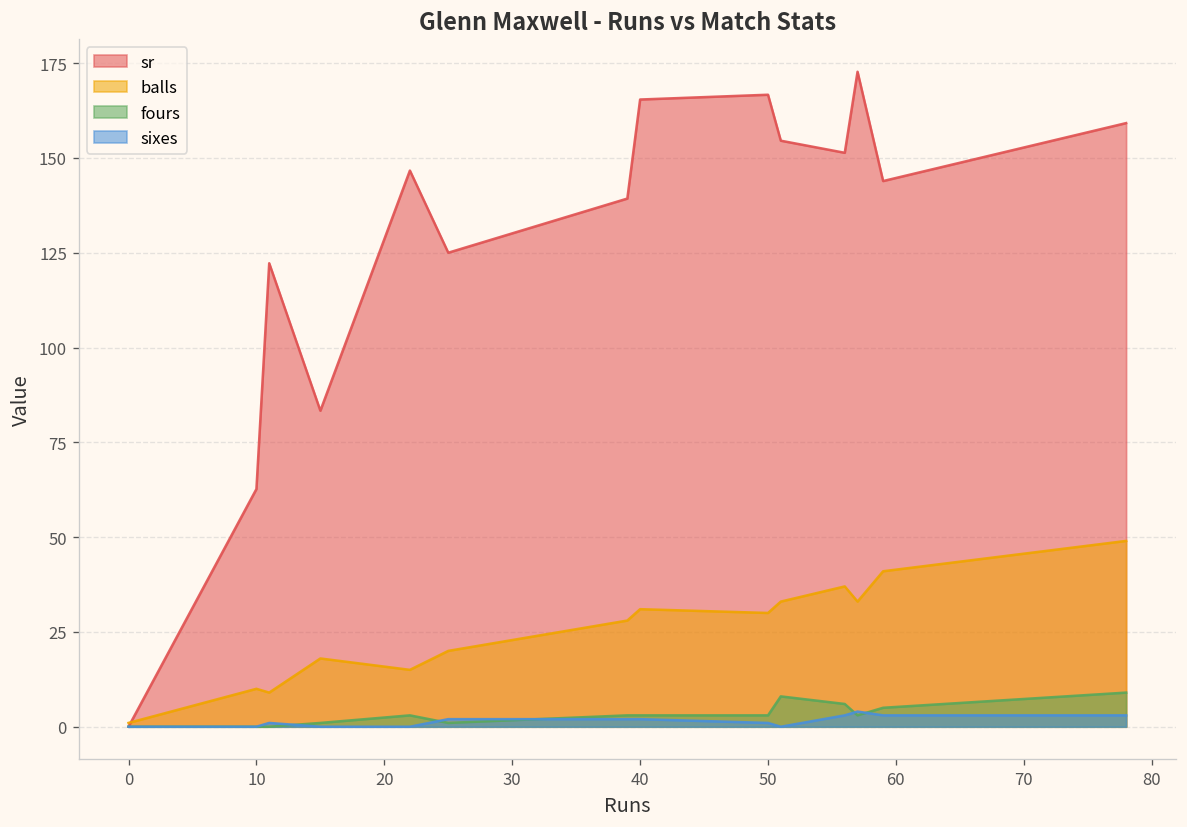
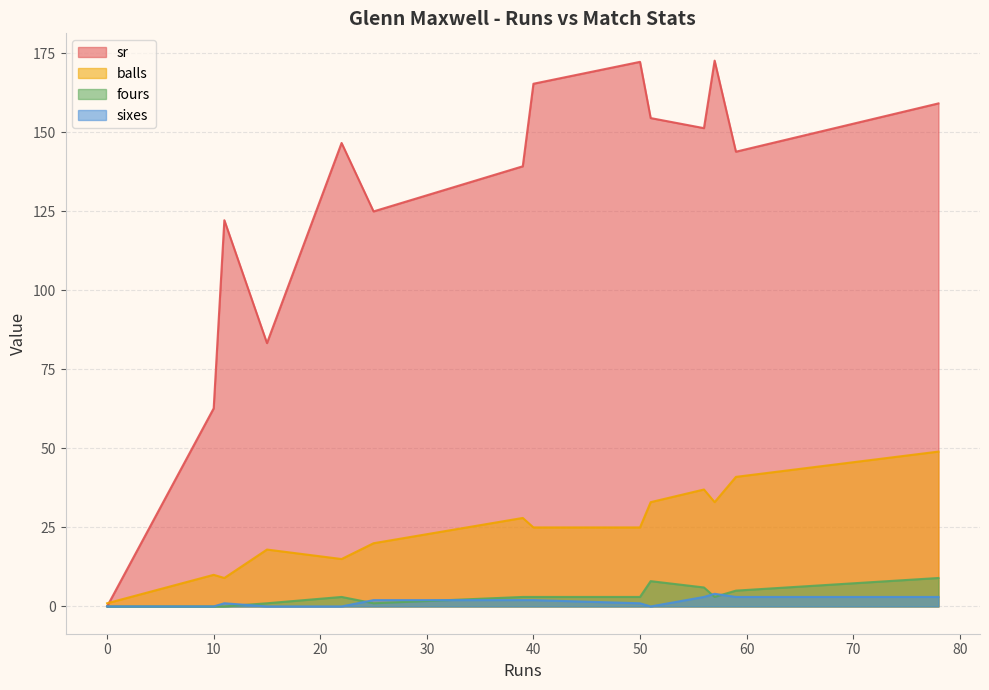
  {
    "sr": {
      "10": 63,
      "40": 165,
-     "50": 167
+     "50": 172
    },
    "balls": {
      "0": 1,
      "10": 10,
-     "40": 31,
-     "50": 30
+     "40": 25,
+     "50": 25
    },
    "fours": {
      "40": 3,
      "50": 3
    },
    "sixes": {
      "40": 2,
      "50": 1
    }
  }
